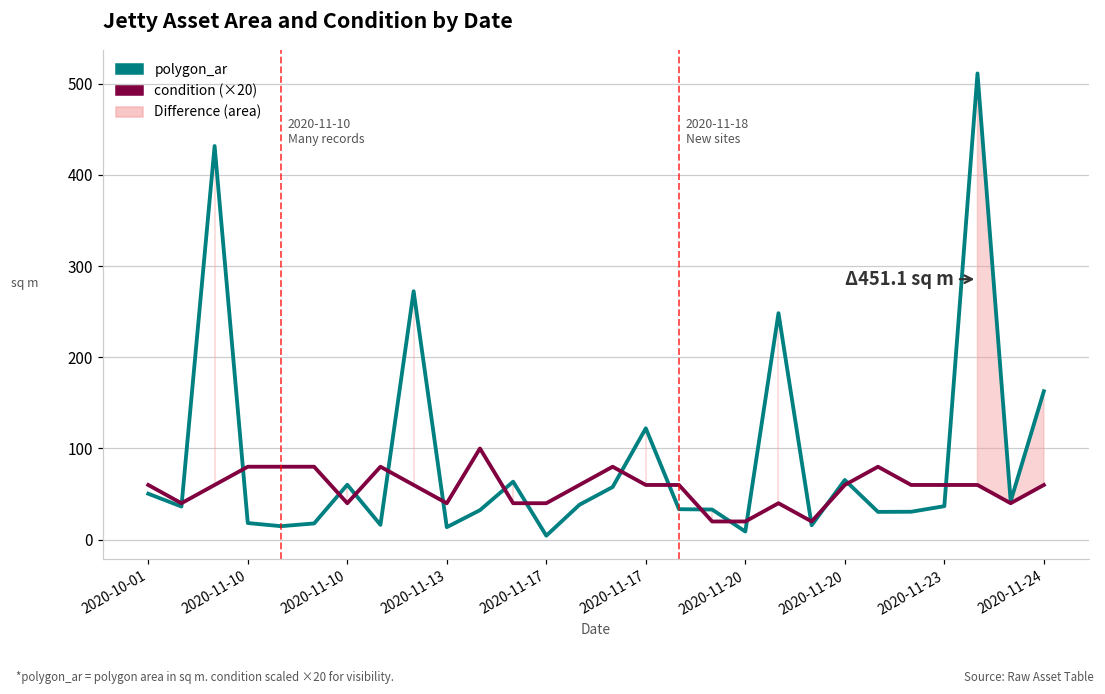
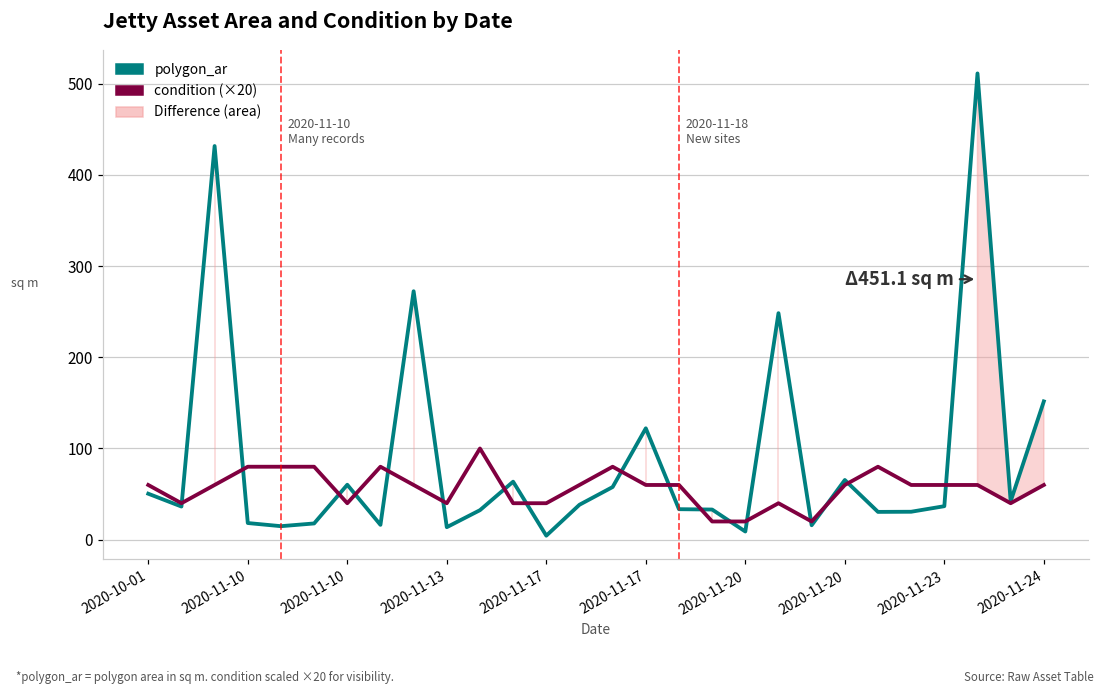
  {
    "polygon_ar": {
      "2020-10-01": 50,
      "2020-11-13": 10,
-     "2020-11-24": 160
+     "2020-11-24": 150
    },
    "condition (×20)": {
      "2020-10-01": 60,
      "2020-11-13": 40,
      "2020-11-24": 60
    }
  }
